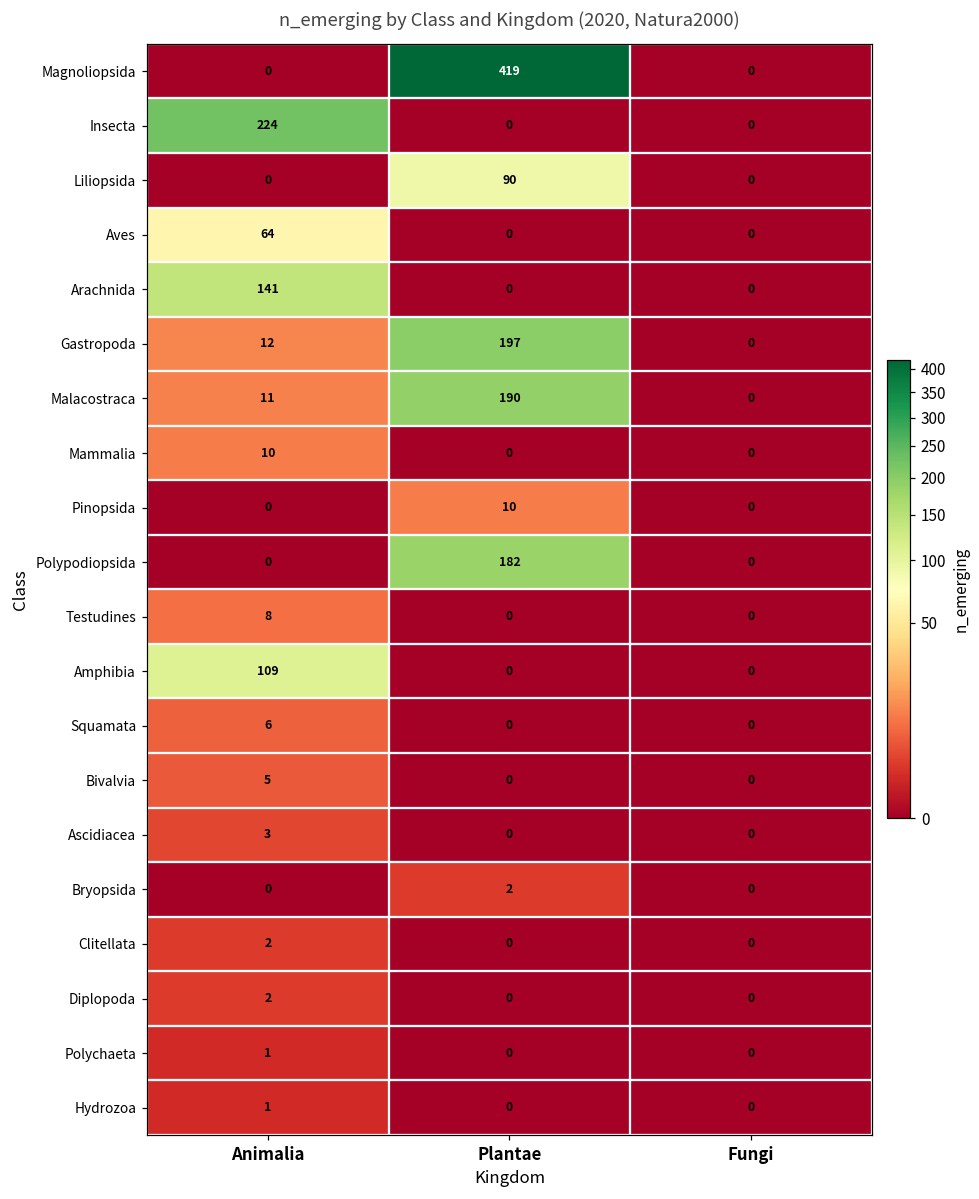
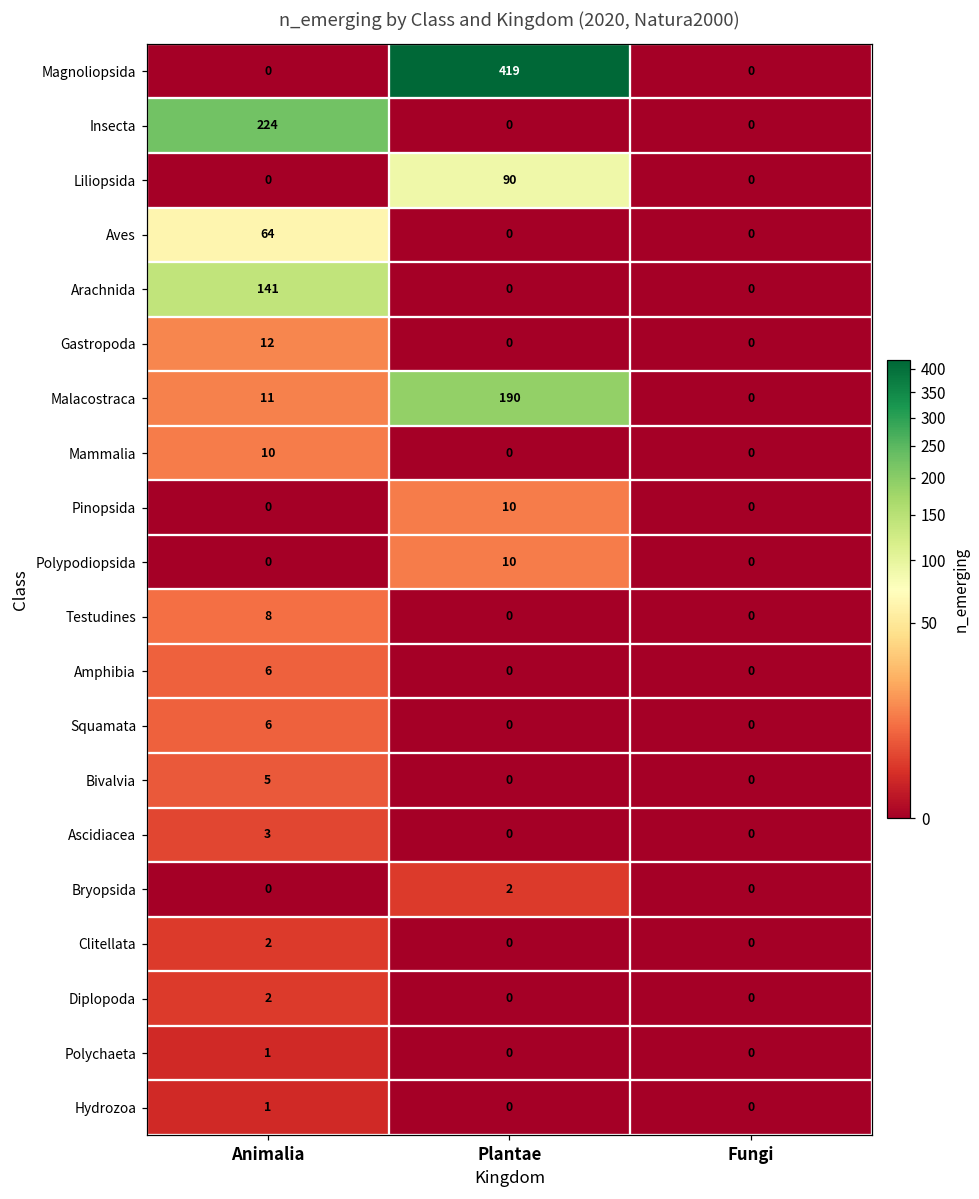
  {
    "Magnoliopsida": {
      "Animalia": 0,
      "Plantae": 419,
      "Fungi": 0
    },
    "Insecta": {
      "Animalia": 224,
      "Plantae": 0,
      "Fungi": 0
    },
    "Liliopsida": {
      "Animalia": 0,
      "Plantae": 90,
      "Fungi": 0
    },
    "Aves": {
      "Animalia": 64,
      "Plantae": 0,
      "Fungi": 0
    },
    "Arachnida": {
      "Animalia": 141,
      "Plantae": 0,
      "Fungi": 0
    },
    "Gastropoda": {
      "Animalia": 12,
-     "Plantae": 197,
+     "Plantae": 0,
      "Fungi": 0
    },
    "Malacostraca": {
      "Animalia": 11,
      "Plantae": 190,
      "Fungi": 0
    },
    "Mammalia": {
      "Animalia": 10,
      "Plantae": 0,
      "Fungi": 0
    },
    "Pinopsida": {
      "Animalia": 0,
      "Plantae": 10,
      "Fungi": 0
    },
    "Polypodiopsida": {
      "Animalia": 0,
-     "Plantae": 182,
+     "Plantae": 10,
      "Fungi": 0
    },
    "Testudines": {
      "Animalia": 8,
      "Plantae": 0,
      "Fungi": 0
    },
    "Amphibia": {
-     "Animalia": 109,
+     "Animalia": 6,
      "Plantae": 0,
      "Fungi": 0
    },
    "Squamata": {
      "Animalia": 6,
      "Plantae": 0,
      "Fungi": 0
    },
    "Bivalvia": {
      "Animalia": 5,
      "Plantae": 0,
      "Fungi": 0
    },
    "Ascidiacea": {
      "Animalia": 3,
      "Plantae": 0,
      "Fungi": 0
    },
    "Bryopsida": {
      "Animalia": 0,
      "Plantae": 2,
      "Fungi": 0
    },
    "Clitellata": {
      "Animalia": 2,
      "Plantae": 0,
      "Fungi": 0
    },
    "Diplopoda": {
      "Animalia": 2,
      "Plantae": 0,
      "Fungi": 0
    },
    "Polychaeta": {
      "Animalia": 1,
      "Plantae": 0,
      "Fungi": 0
    },
    "Hydrozoa": {
      "Animalia": 1,
      "Plantae": 0,
      "Fungi": 0
    }
  }
